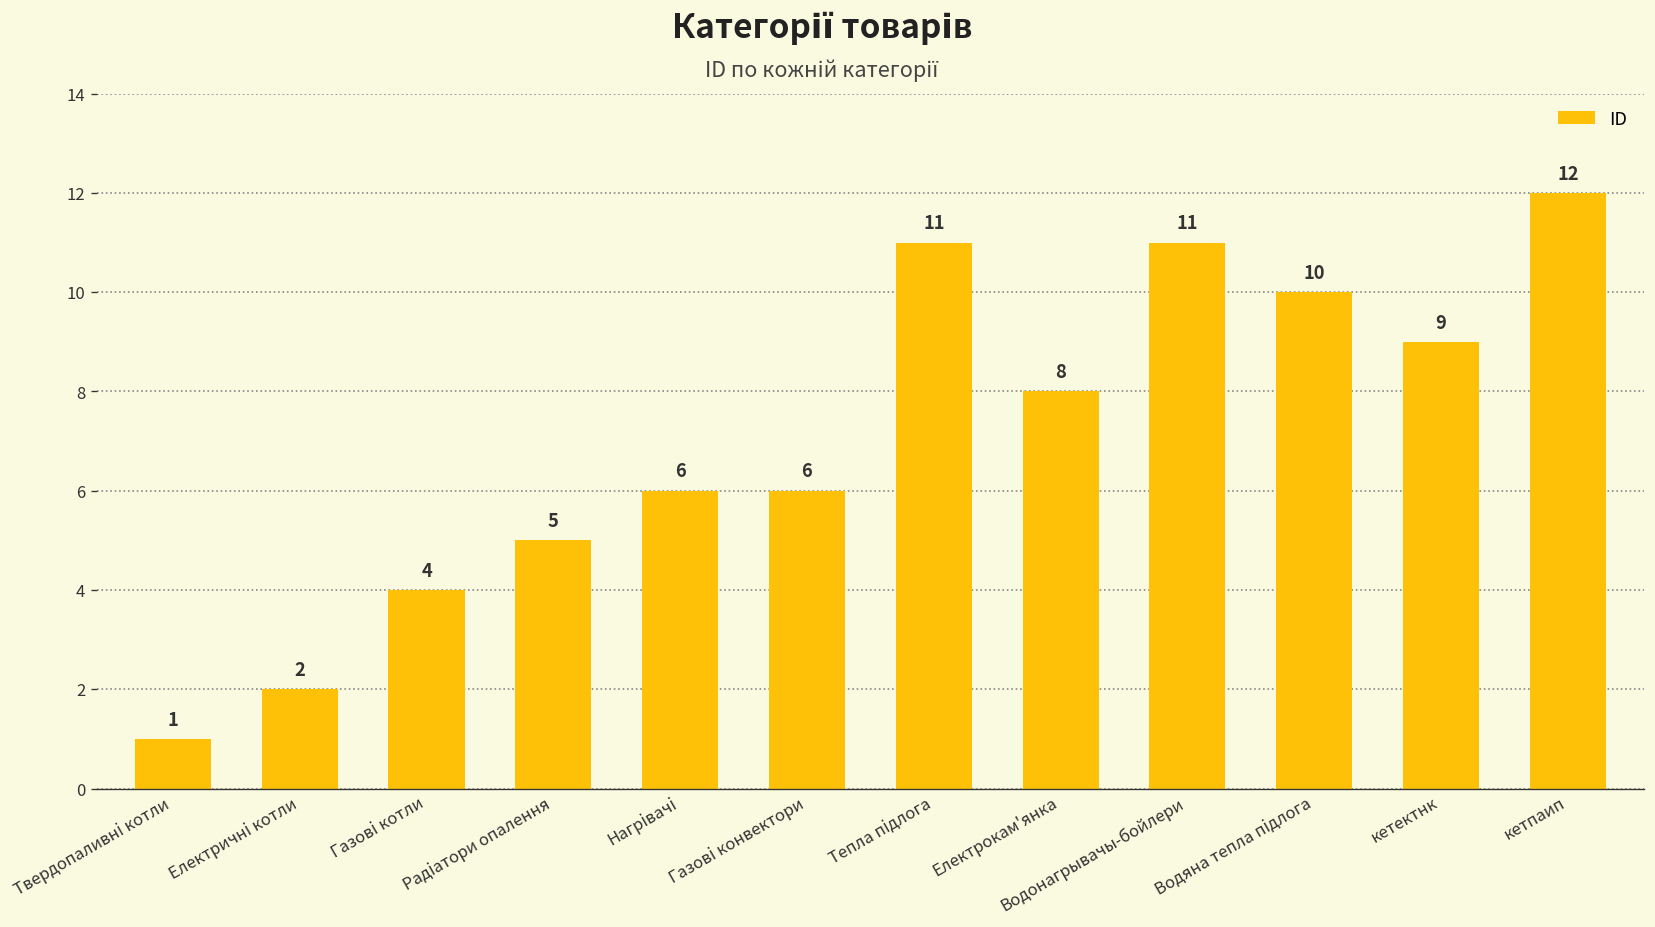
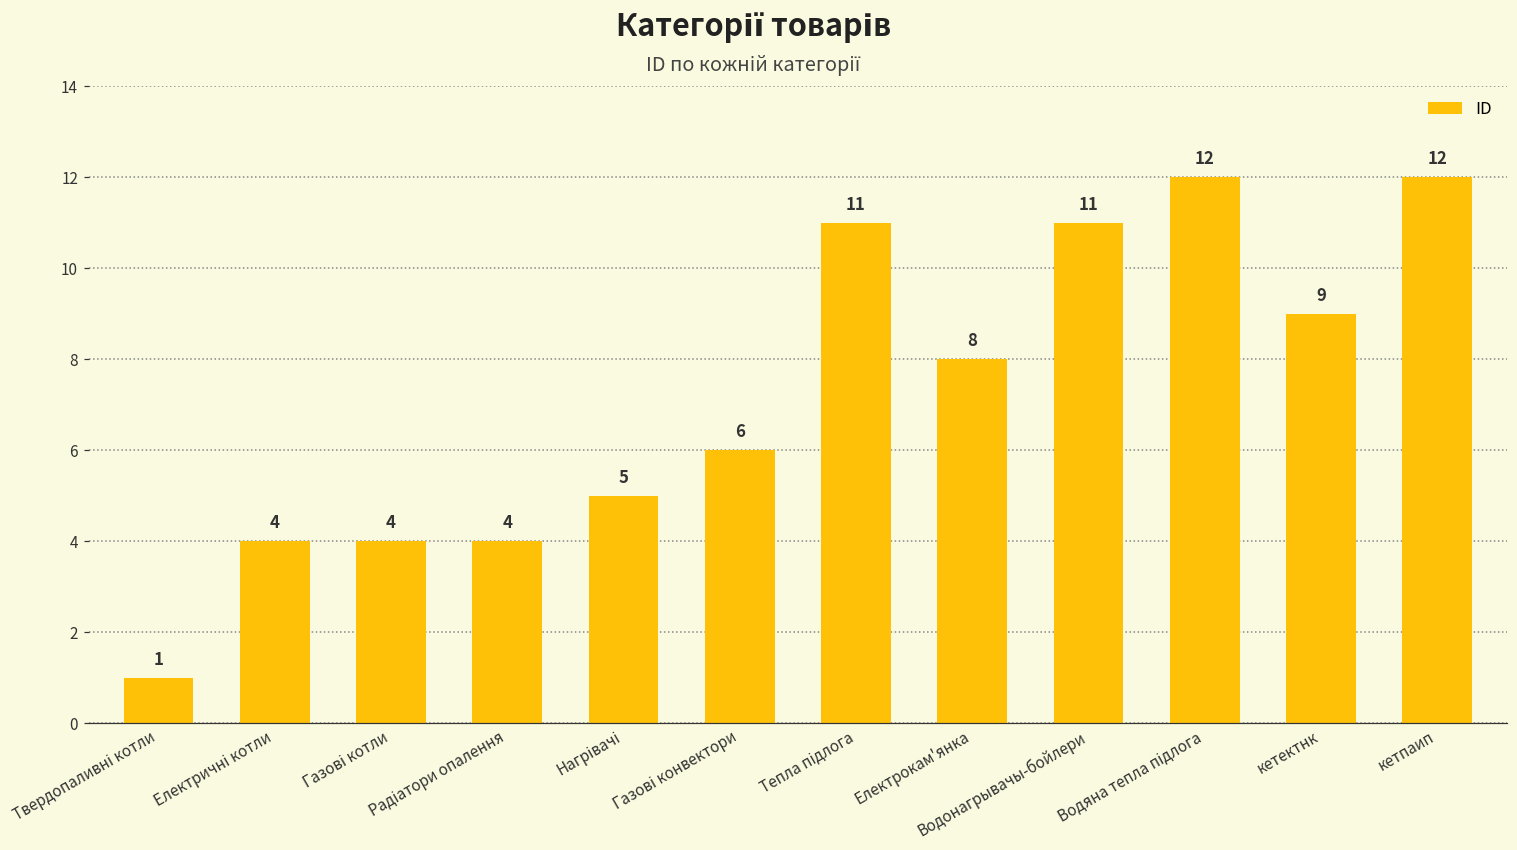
  {
    "Твердопаливні котли": 1,
-   "Електричні котли": 2,
+   "Електричні котли": 4,
    "Газові котли": 4,
-   "Радіатори опалення": 5,
-   "Нагрівачі": 6,
+   "Радіатори опалення": 4,
+   "Нагрівачі": 5,
    "Газові конвектори": 6,
    "Тепла підлога": 11,
    "Електрокам'янка": 8,
    "Водонагрывачы-бойлери": 11,
-   "Водяна тепла підлога": 10,
+   "Водяна тепла підлога": 12,
    "кетектнк": 9,
    "кетпаип": 12
  }
